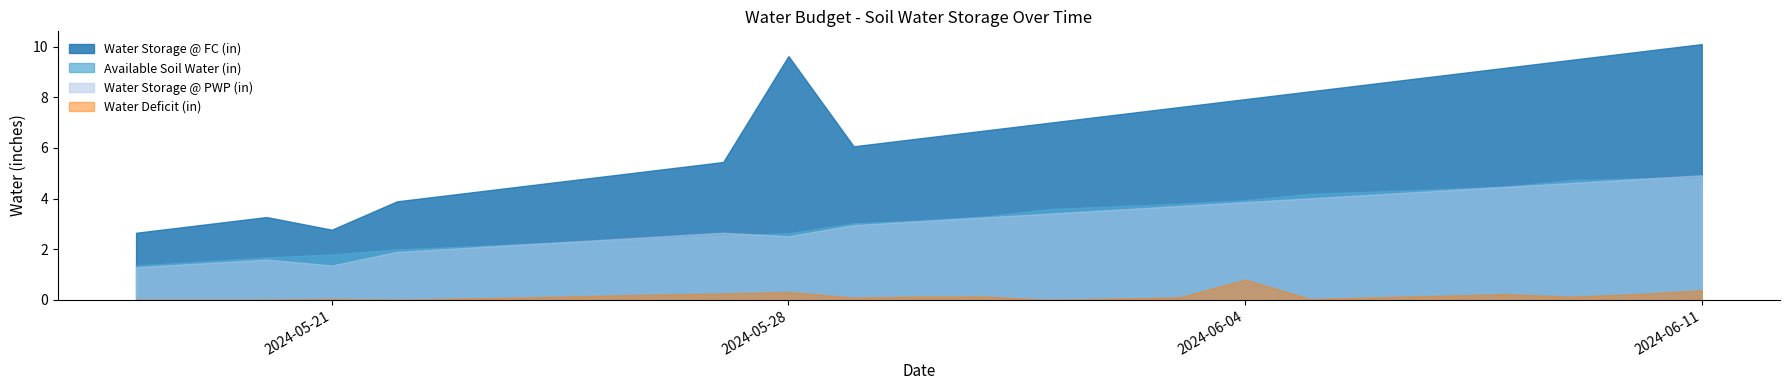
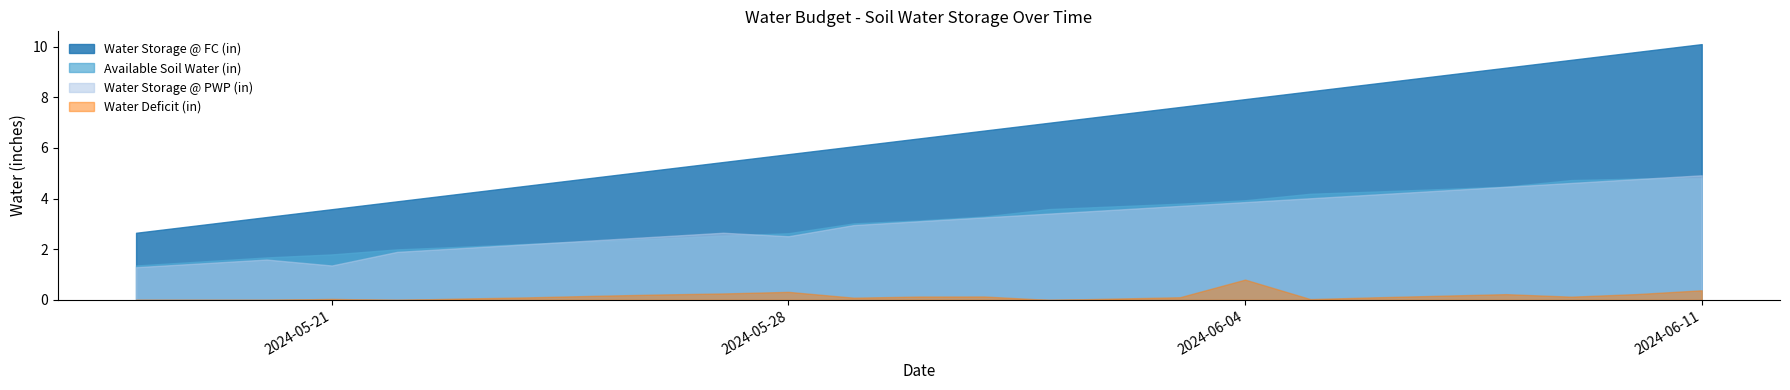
  {
    "Water Storage @ FC (in)": {
-     "2024-05-21": 2.8,
-     "2024-05-28": 9.6,
+     "2024-05-21": 3.6,
+     "2024-05-28": 5.8,
      "2024-06-04": 7.9,
      "2024-06-11": 10.1
    },
    "Available Soil Water (in)": {
      "2024-05-21": 1.8,
      "2024-05-28": 2.6,
      "2024-06-11": 4.8
    },
    "Water Storage @ PWP (in)": {
      "2024-05-21": 1.4,
      "2024-05-28": 2.5,
      "2024-06-11": 4.9
    },
    "Water Deficit (in)": {
      "2024-05-28": 0.3,
      "2024-06-04": 0.8,
      "2024-06-11": 0.4
    }
  }
